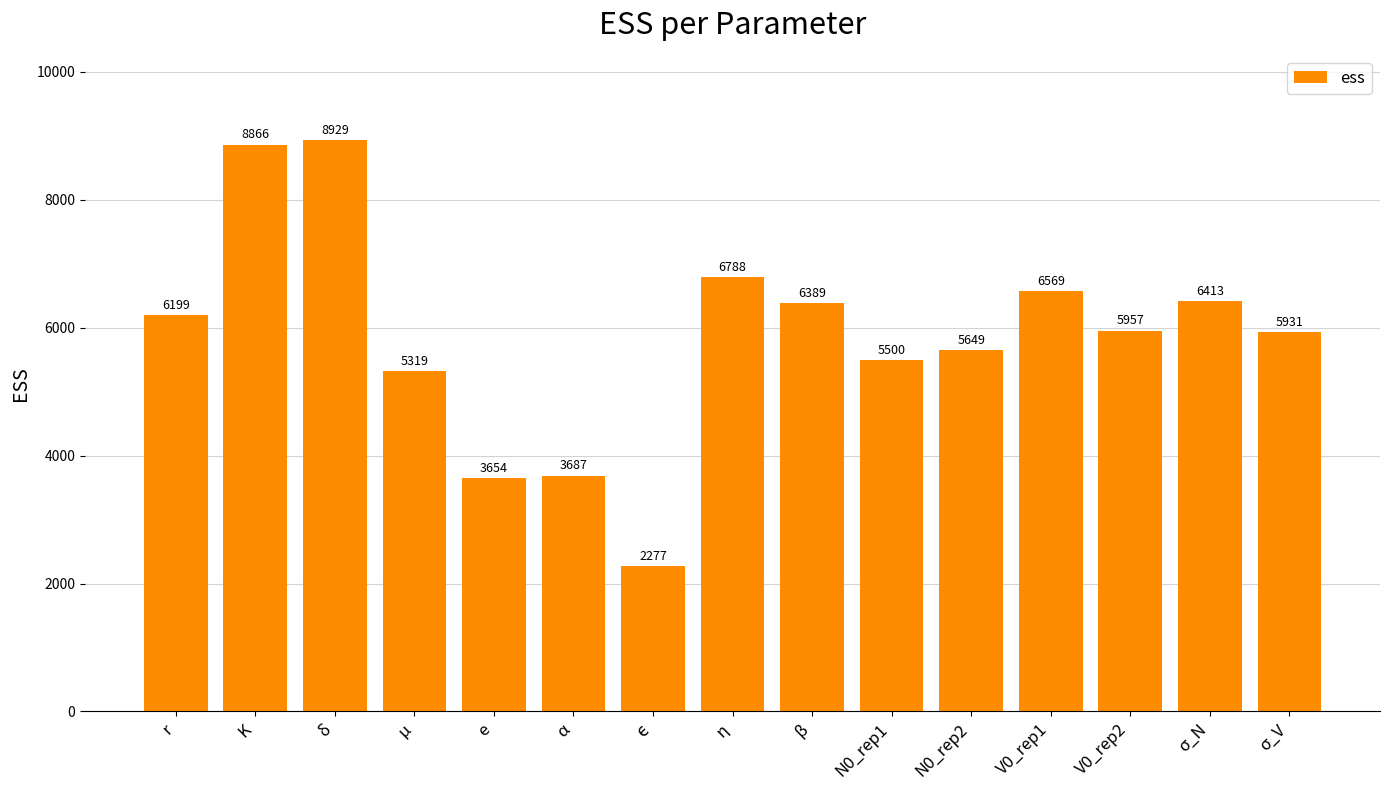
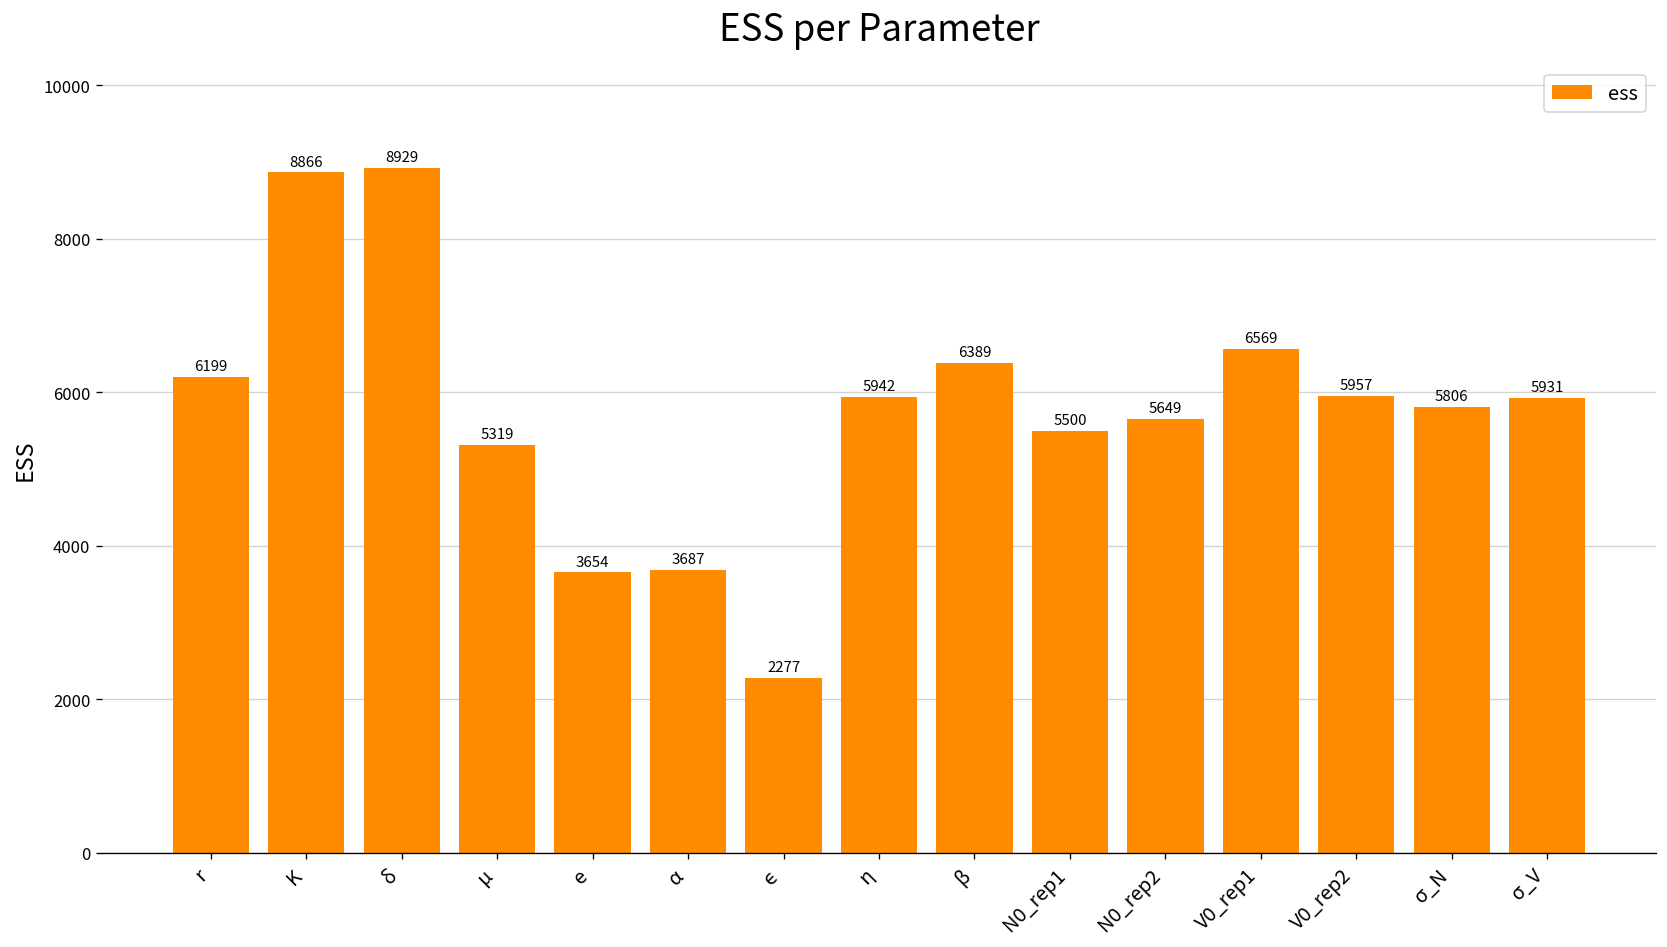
  {
    "r": 6199,
    "K": 8866,
    "δ": 8929,
    "μ": 5319,
    "e": 3654,
    "α": 3687,
    "ϵ": 2277,
-   "η": 6788,
+   "η": 5942,
    "β": 6389,
    "N0_rep1": 5500,
    "N0_rep2": 5649,
    "V0_rep1": 6569,
    "V0_rep2": 5957,
-   "σ_N": 6413,
+   "σ_N": 5806,
    "σ_V": 5931
  }
